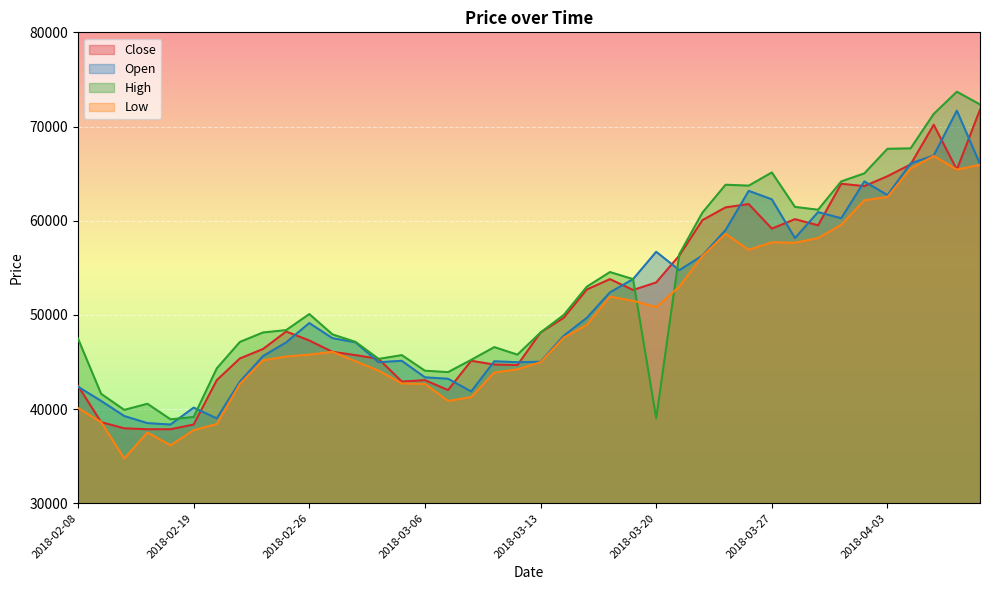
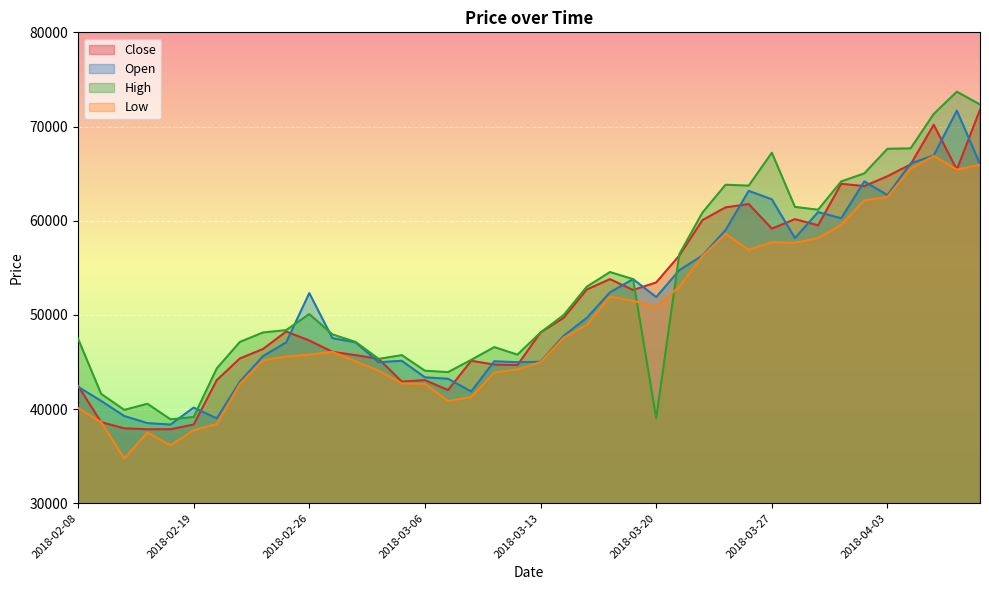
  {
    "Open": {
      "2018-02-19": 40000,
-     "2018-02-26": 49000,
+     "2018-02-26": 52000,
      "2018-03-06": 43000,
-     "2018-03-20": 57000,
+     "2018-03-20": 52000,
      "2018-03-27": 62000
    },
    "High": {
      "2018-02-08": 47000,
      "2018-02-19": 39000,
      "2018-02-26": 50000,
      "2018-03-06": 44000,
      "2018-03-20": 39000,
-     "2018-03-27": 65000,
+     "2018-03-27": 67000,
      "2018-04-03": 68000
    }
  }
